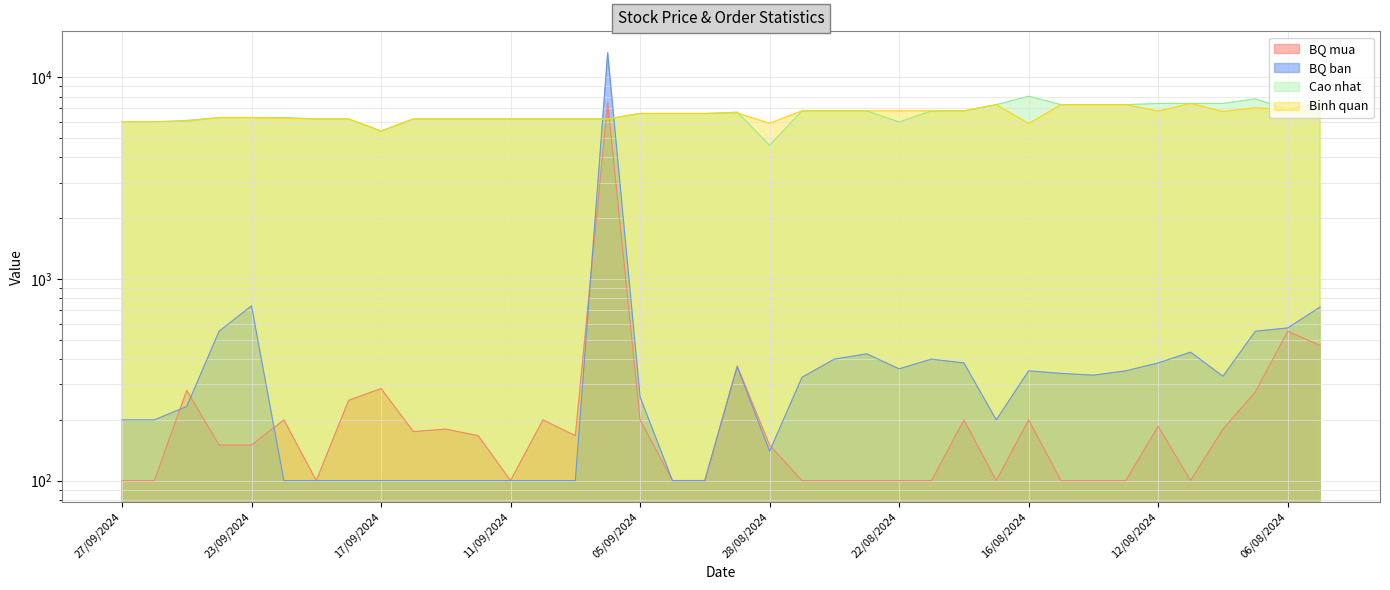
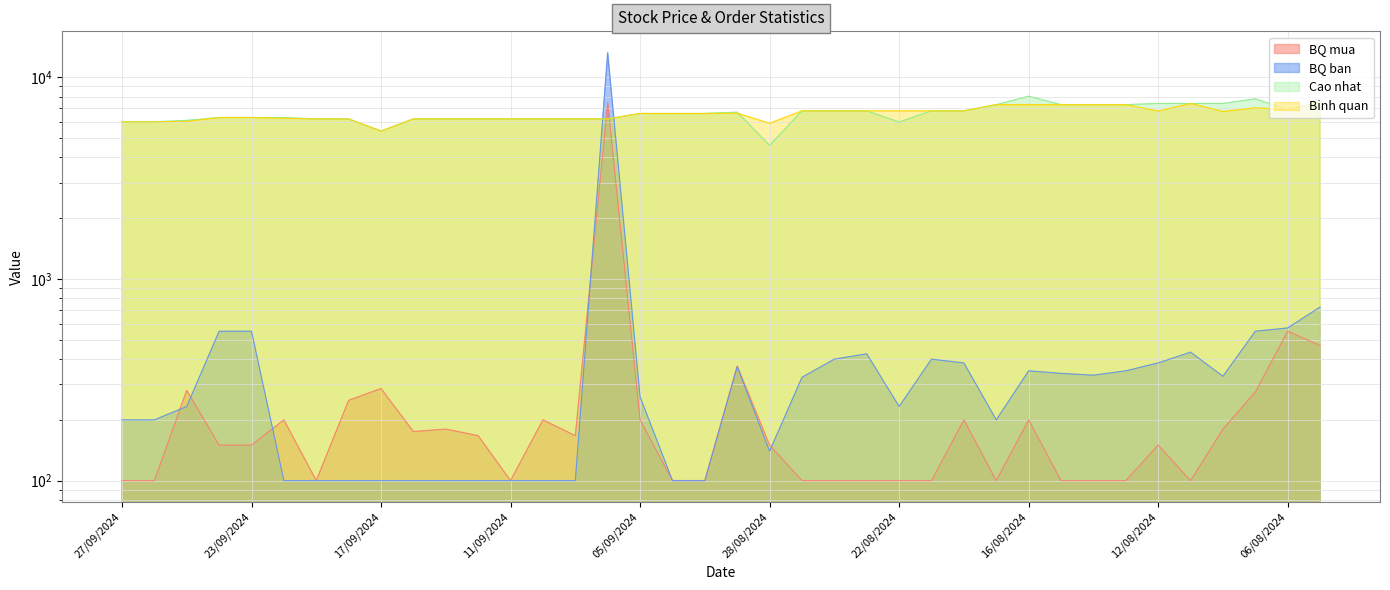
  {
    "BQ mua": {
      "27/09/2024": 100,
      "23/09/2024": 150,
      "17/09/2024": 290,
      "05/09/2024": 200,
      "28/08/2024": 150,
      "22/08/2024": 100,
      "16/08/2024": 200,
-     "12/08/2024": 190,
+     "12/08/2024": 150,
      "06/08/2024": 550
    },
    "BQ ban": {
      "27/09/2024": 200,
-     "23/09/2024": 740,
+     "23/09/2024": 550,
      "17/09/2024": 100,
      "05/09/2024": 260,
      "28/08/2024": 140,
-     "22/08/2024": 360,
+     "22/08/2024": 230,
      "16/08/2024": 350,
      "12/08/2024": 380,
      "06/08/2024": 570
    },
    "Cao nhat": {
      "28/08/2024": 4600,
      "22/08/2024": 6000,
      "16/08/2024": 8000,
      "12/08/2024": 7400
    },
    "Binh quan": {
      "28/08/2024": 5900,
      "22/08/2024": 6800,
-     "16/08/2024": 5900,
+     "16/08/2024": 7300,
      "12/08/2024": 6800
    }
  }
